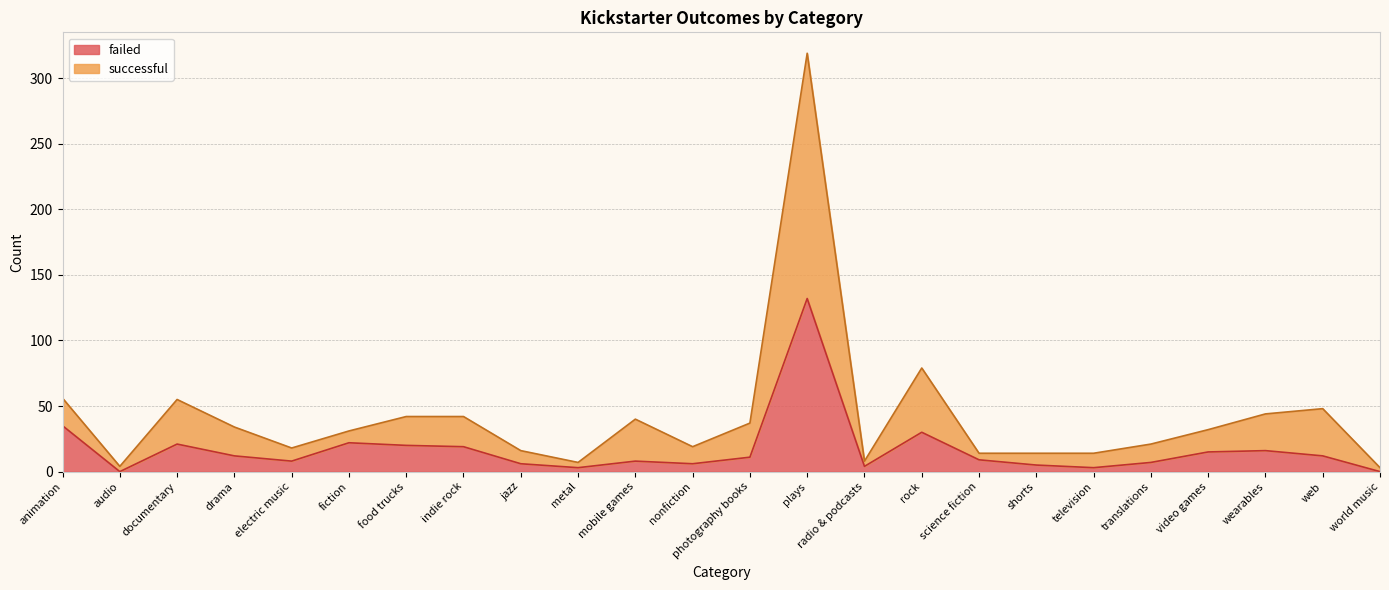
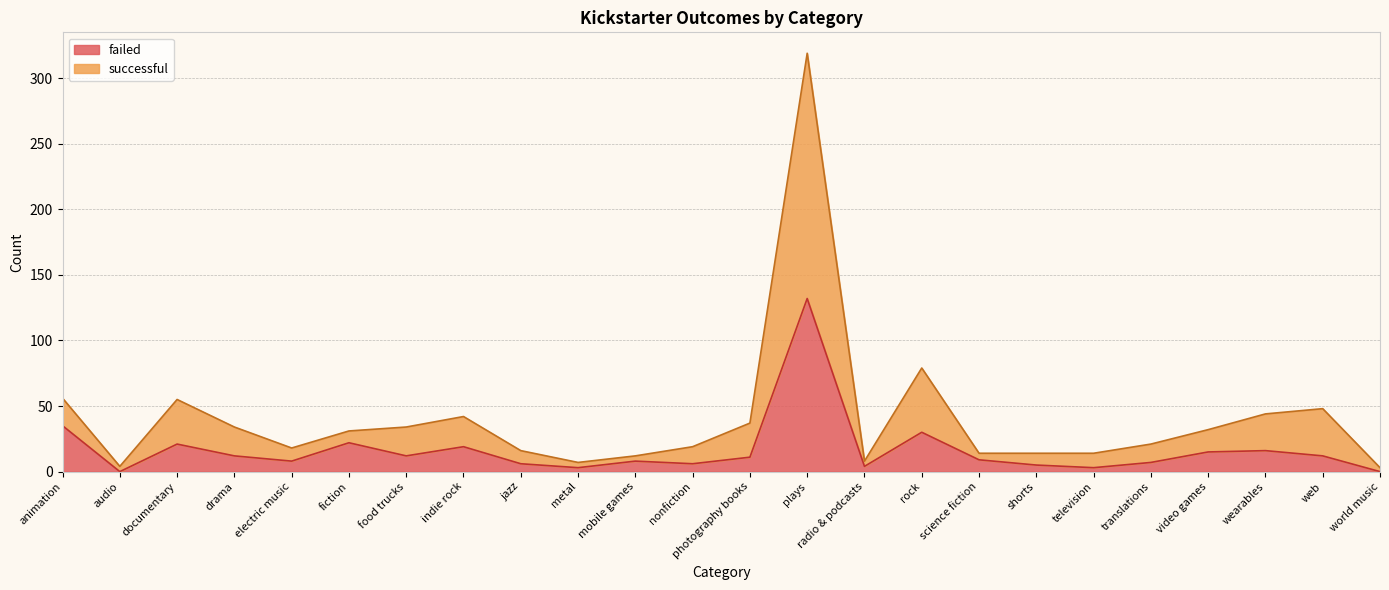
  {
    "failed": {
      "animation": 35,
      "audio": 0,
      "documentary": 21,
      "drama": 12,
      "electric music": 8,
      "fiction": 22,
-     "food trucks": 20,
+     "food trucks": 12,
      "indie rock": 19,
      "jazz": 6,
      "metal": 3,
      "mobile games": 8,
      "nonfiction": 6,
      "photography books": 11,
      "plays": 132,
      "radio & podcasts": 4,
      "rock": 30,
      "science fiction": 9,
      "shorts": 5,
      "television": 3,
      "translations": 7,
      "video games": 15,
      "wearables": 16,
      "web": 12,
      "world music": 0
    },
    "successful": {
      "animation": 21,
      "audio": 4,
      "documentary": 34,
      "drama": 22,
      "electric music": 10,
      "fiction": 9,
      "food trucks": 22,
      "indie rock": 23,
      "jazz": 10,
      "metal": 4,
-     "mobile games": 32,
+     "mobile games": 4,
      "nonfiction": 13,
      "photography books": 26,
      "plays": 187,
      "radio & podcasts": 4,
      "rock": 49,
      "science fiction": 5,
      "shorts": 9,
      "television": 11,
      "translations": 14,
      "video games": 17,
      "wearables": 28,
      "web": 36,
      "world music": 3
    }
  }
